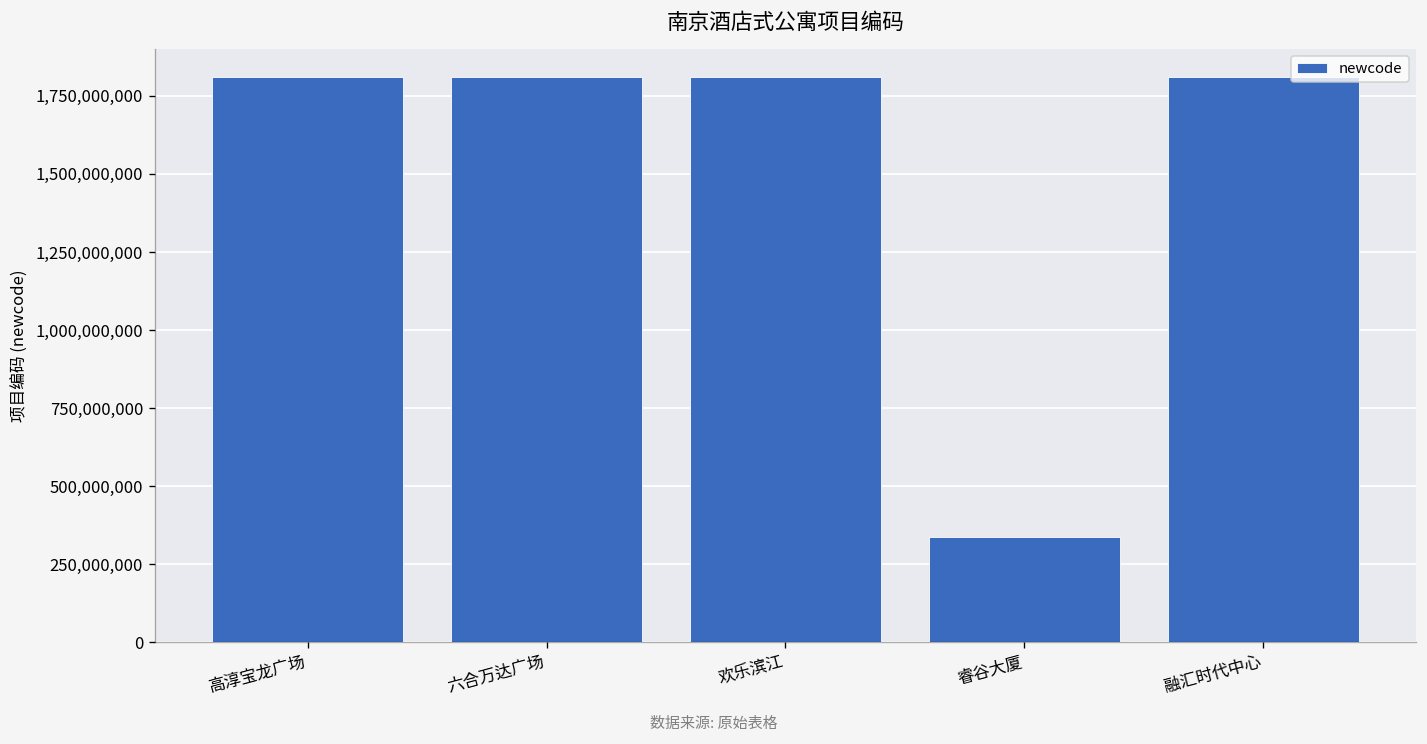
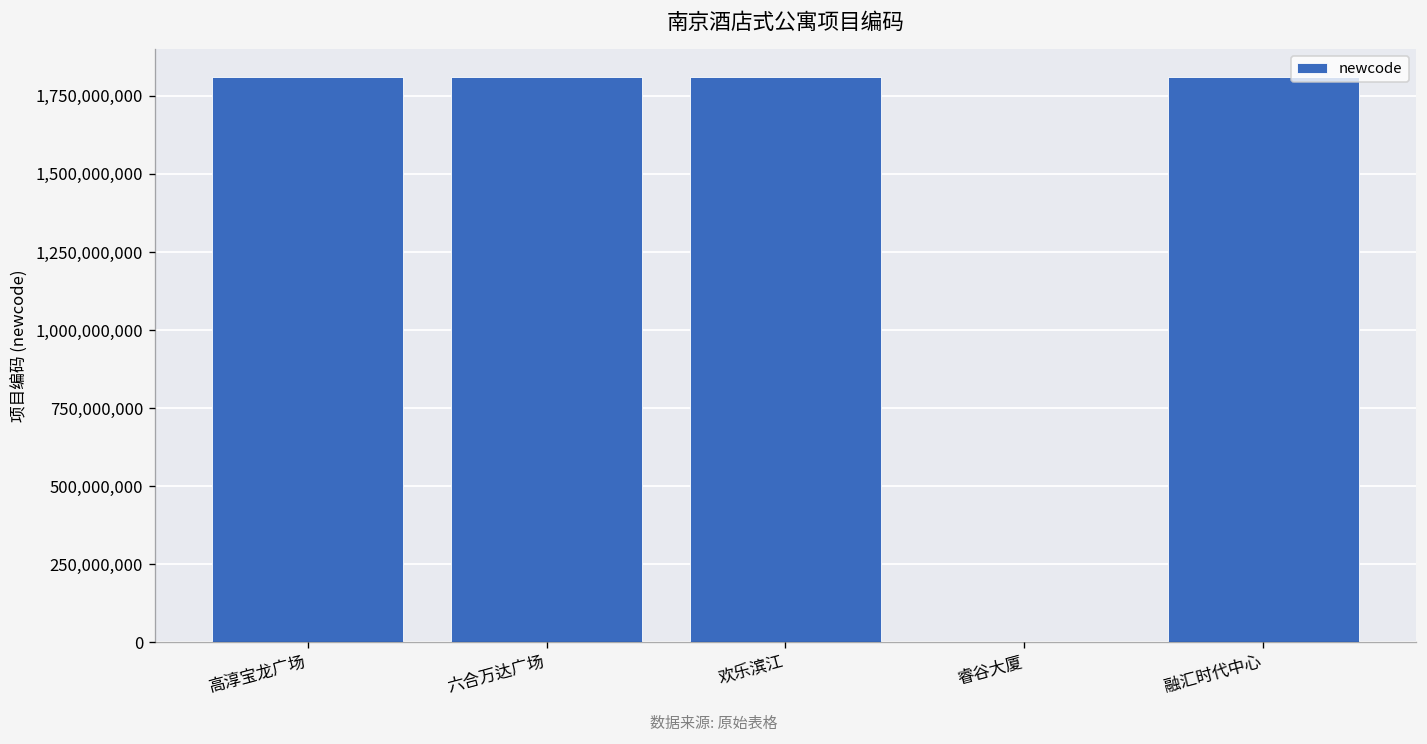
  {
    "高淳宝龙广场": "1,810,000,000",
    "六合万达广场": "1,810,000,000",
    "欢乐滨江": "1,810,000,000",
-   "睿谷大厦": "340,000,000",
+   "睿谷大厦": "0",
    "融汇时代中心": "1,810,000,000"
  }
